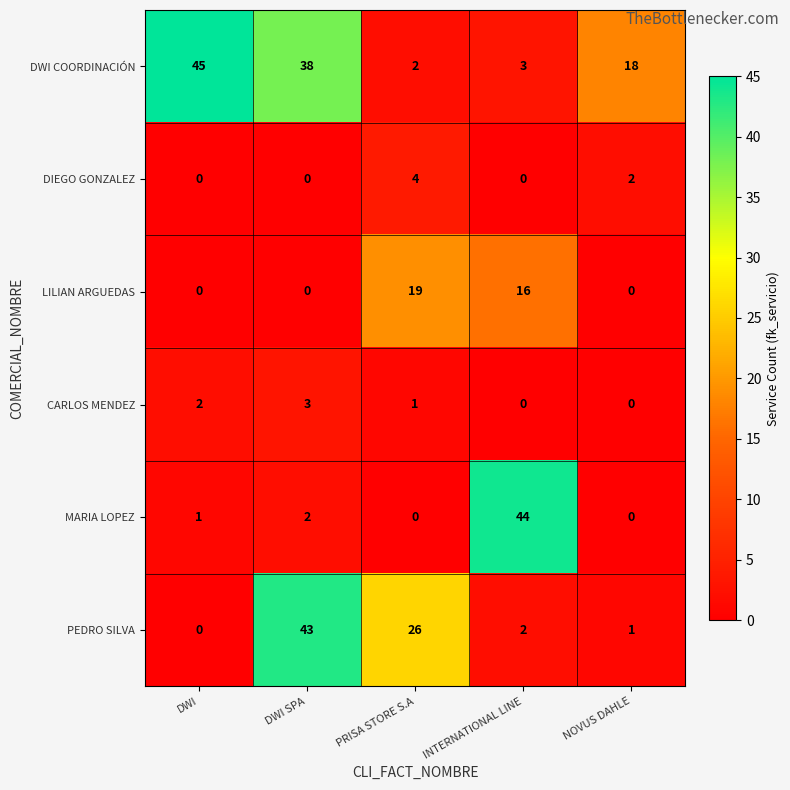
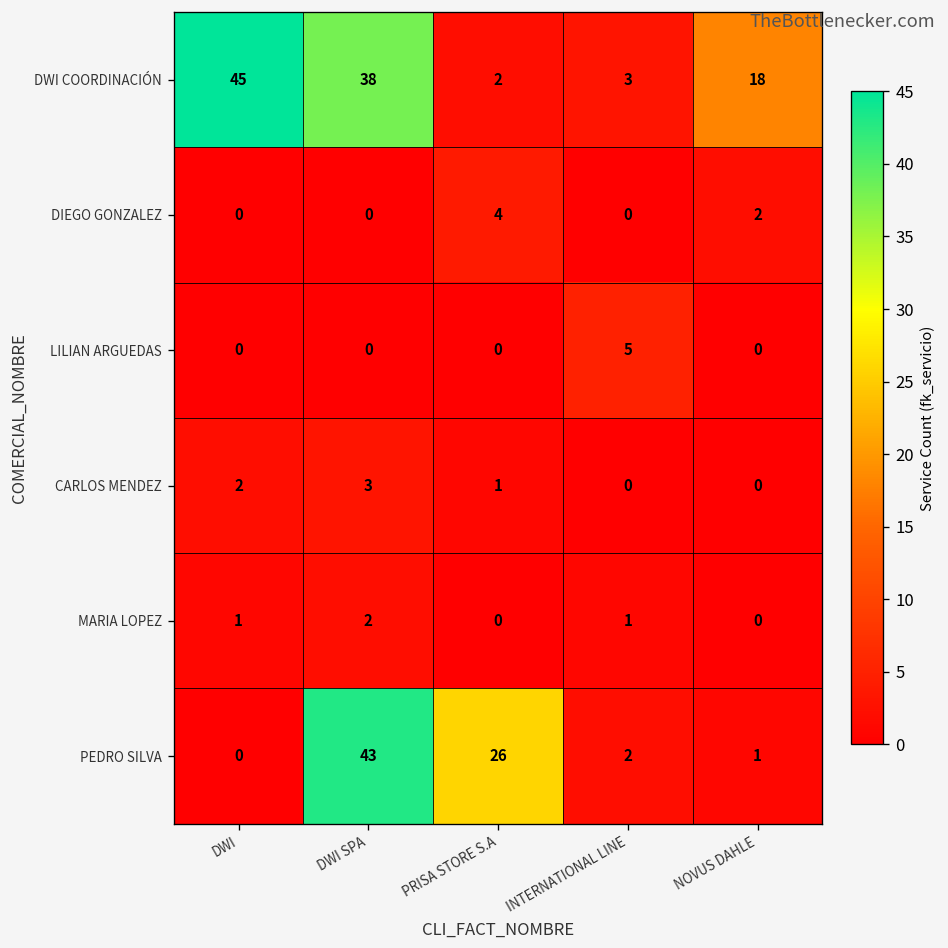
  {
    "DWI COORDINACIÓN": {
      "DWI": 45,
      "DWI SPA": 38,
      "PRISA STORE S.A": 2,
      "INTERNATIONAL LINE": 3,
      "NOVUS DAHLE": 18
    },
    "DIEGO GONZALEZ": {
      "DWI": 0,
      "DWI SPA": 0,
      "PRISA STORE S.A": 4,
      "INTERNATIONAL LINE": 0,
      "NOVUS DAHLE": 2
    },
    "LILIAN ARGUEDAS": {
      "DWI": 0,
      "DWI SPA": 0,
-     "PRISA STORE S.A": 19,
-     "INTERNATIONAL LINE": 16,
+     "PRISA STORE S.A": 0,
+     "INTERNATIONAL LINE": 5,
      "NOVUS DAHLE": 0
    },
    "CARLOS MENDEZ": {
      "DWI": 2,
      "DWI SPA": 3,
      "PRISA STORE S.A": 1,
      "INTERNATIONAL LINE": 0,
      "NOVUS DAHLE": 0
    },
    "MARIA LOPEZ": {
      "DWI": 1,
      "DWI SPA": 2,
      "PRISA STORE S.A": 0,
-     "INTERNATIONAL LINE": 44,
+     "INTERNATIONAL LINE": 1,
      "NOVUS DAHLE": 0
    },
    "PEDRO SILVA": {
      "DWI": 0,
      "DWI SPA": 43,
      "PRISA STORE S.A": 26,
      "INTERNATIONAL LINE": 2,
      "NOVUS DAHLE": 1
    }
  }
